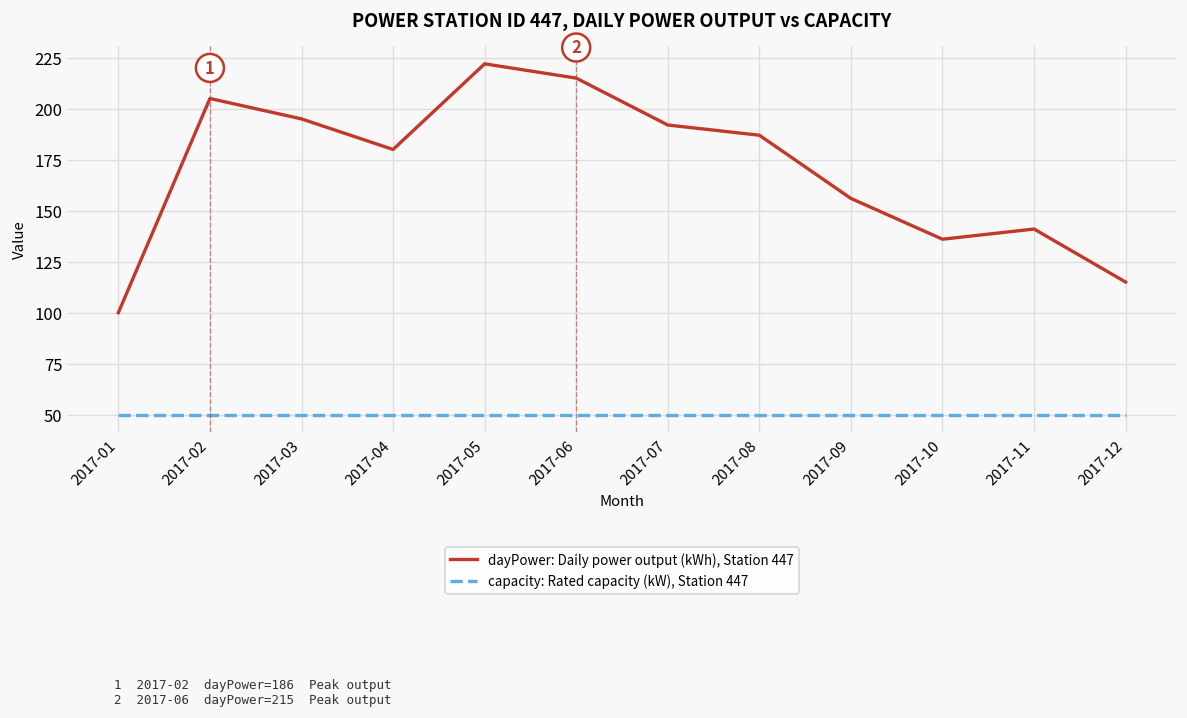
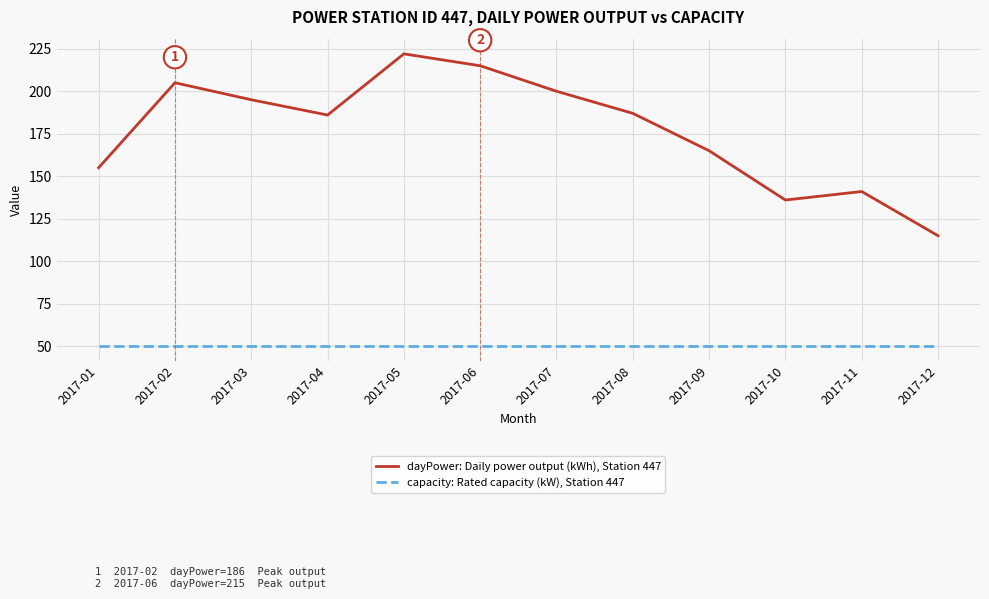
  {
    "dayPower: Daily power output (kWh), Station 447": {
-     "2017-01": 100,
+     "2017-01": 155,
      "2017-03": 195,
-     "2017-04": 180,
+     "2017-04": 186,
      "2017-05": 222,
-     "2017-07": 192,
+     "2017-07": 200,
      "2017-08": 187,
-     "2017-09": 156,
+     "2017-09": 165,
      "2017-10": 136,
      "2017-11": 141,
      "2017-12": 115
    },
    "capacity: Rated capacity (kW), Station 447": {
      "2017-01": 50,
      "2017-02": 50,
      "2017-03": 50,
      "2017-04": 50,
      "2017-05": 50,
      "2017-06": 50,
      "2017-07": 50,
      "2017-08": 50,
      "2017-09": 50,
      "2017-10": 50,
      "2017-11": 50,
      "2017-12": 50
    }
  }
